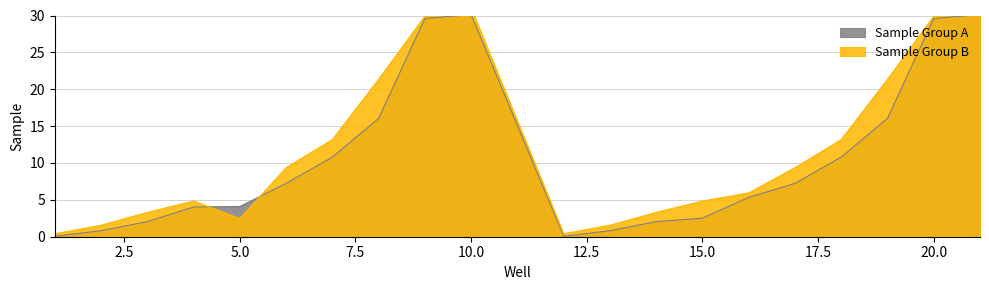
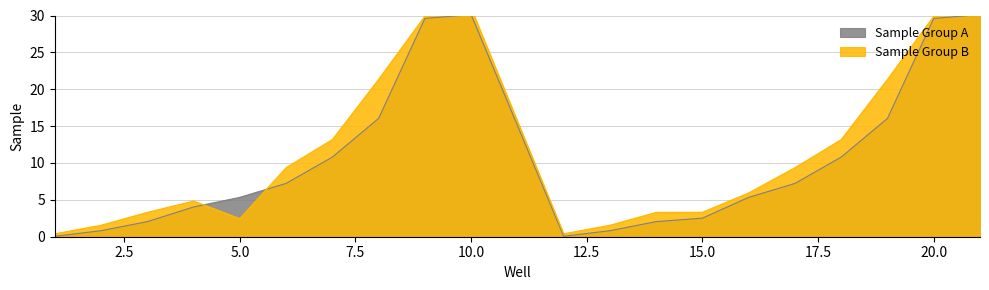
  {
    "Sample Group A": {
-     "5.0": 4,
+     "5.0": 5,
      "10.0": 30,
      "15.0": 3
    },
    "Sample Group B": {
      "5.0": 2,
-     "15.0": 5
+     "15.0": 3
    }
  }
